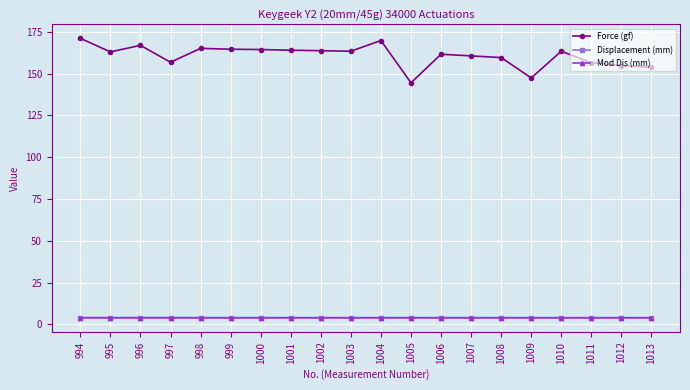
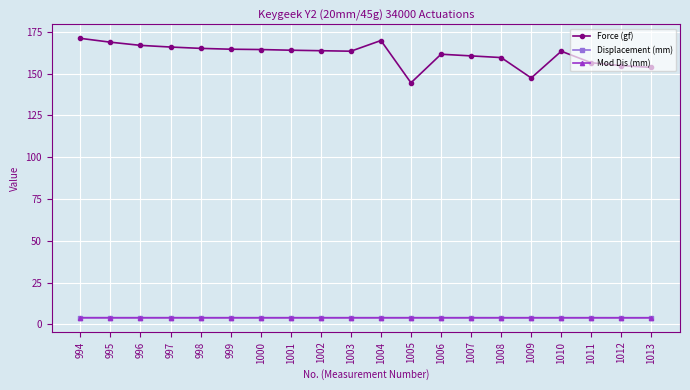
  {
    "Force (gf)": {
      "994": 171,
-     "995": 163,
+     "995": 169,
      "996": 167,
-     "997": 157,
+     "997": 166,
      "998": 165,
      "999": 165,
      "1000": 164,
      "1001": 164,
      "1002": 164,
      "1003": 163,
      "1004": 170,
      "1005": 145,
      "1006": 162,
      "1007": 161,
      "1008": 160,
      "1009": 147,
      "1010": 163
    },
    "Mod Dis (mm)": {
      "994": 4,
      "995": 4,
      "996": 4,
      "997": 4,
      "998": 4,
      "999": 4,
      "1000": 4,
      "1001": 4,
      "1002": 4,
      "1003": 4,
      "1004": 4,
      "1005": 4,
      "1006": 4,
      "1007": 4,
      "1008": 4,
      "1009": 4,
      "1010": 4,
      "1011": 4,
      "1012": 4,
      "1013": 4
    }
  }
